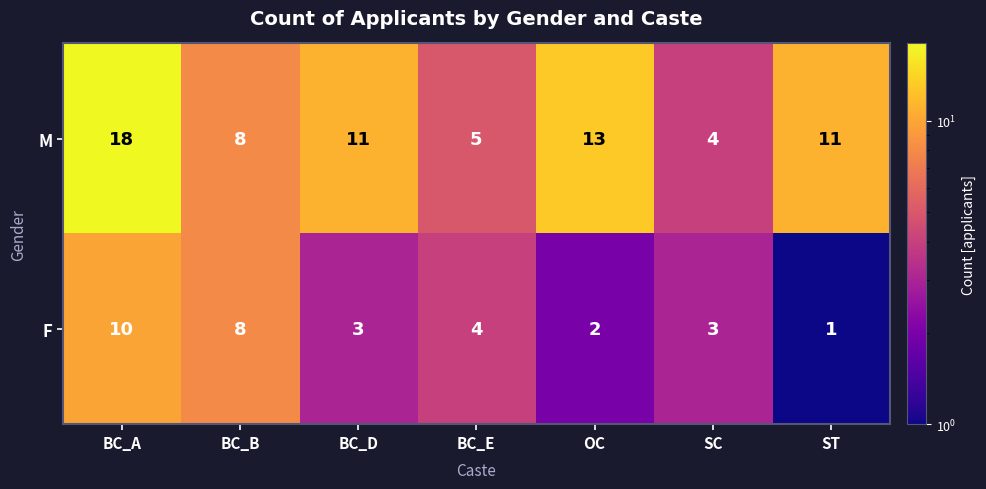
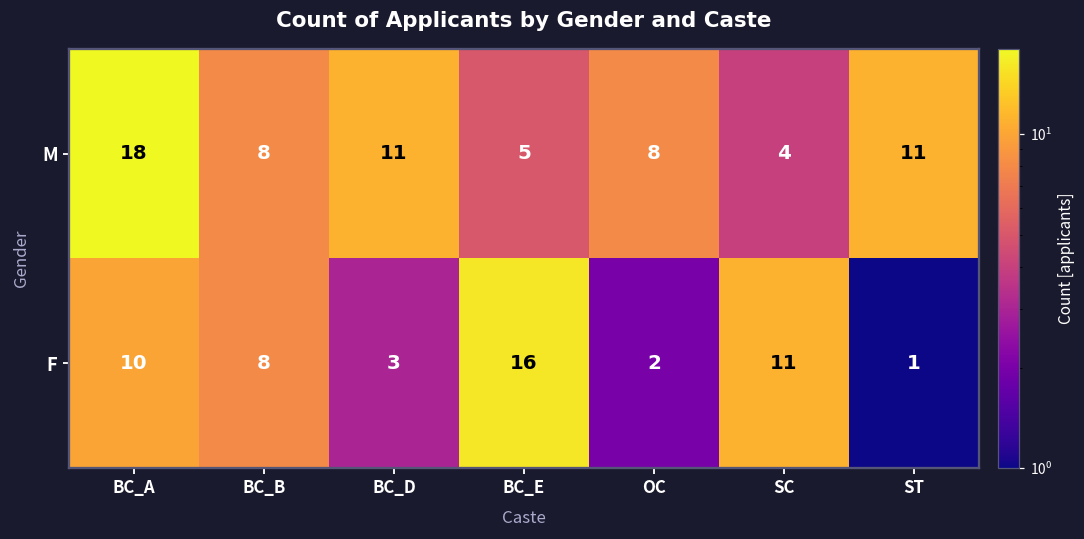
  {
    "M": {
      "BC_A": 18,
      "BC_B": 8,
      "BC_D": 11,
      "BC_E": 5,
-     "OC": 13,
+     "OC": 8,
      "SC": 4,
      "ST": 11
    },
    "F": {
      "BC_A": 10,
      "BC_B": 8,
      "BC_D": 3,
-     "BC_E": 4,
+     "BC_E": 16,
      "OC": 2,
-     "SC": 3,
+     "SC": 11,
      "ST": 1
    }
  }
